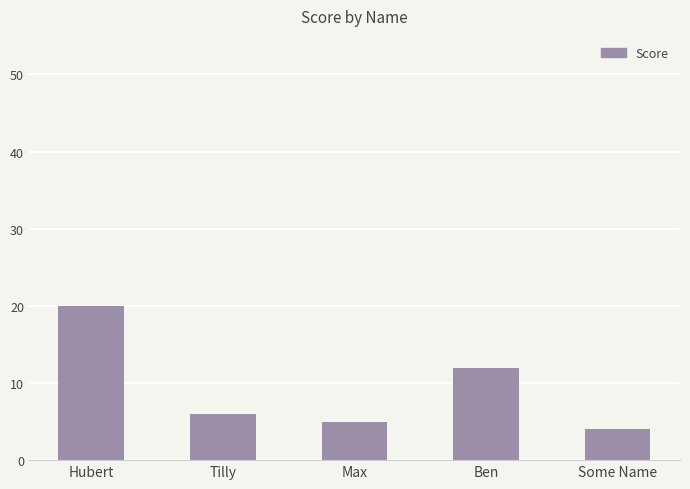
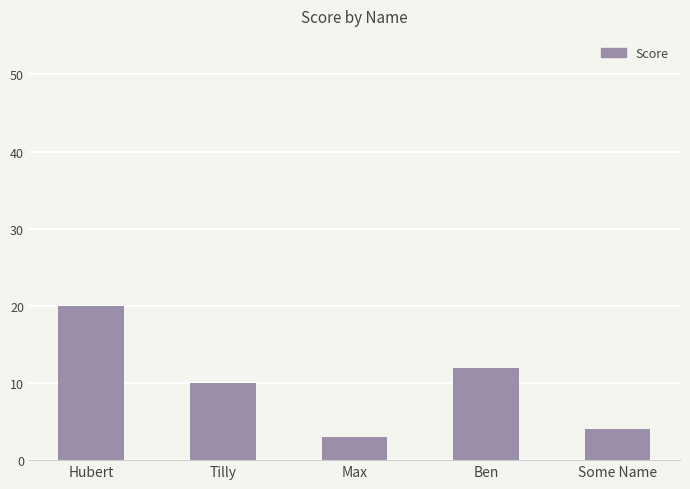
  {
    "Hubert": 20,
-   "Tilly": 6,
-   "Max": 5,
+   "Tilly": 10,
+   "Max": 3,
    "Ben": 12,
    "Some Name": 4
  }
